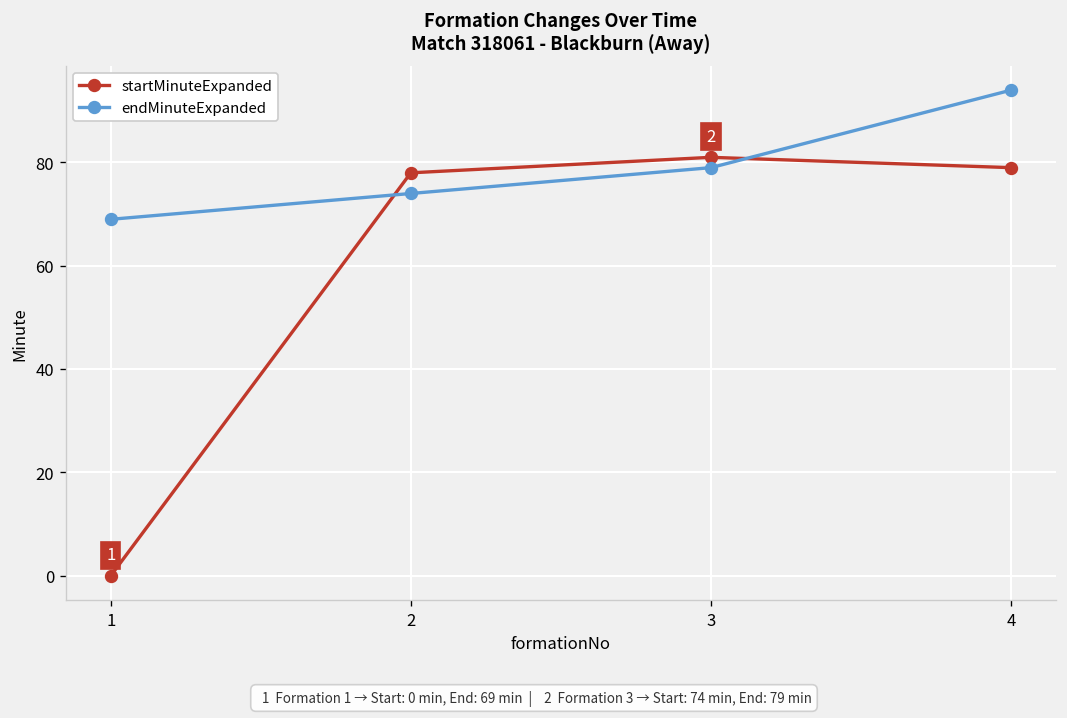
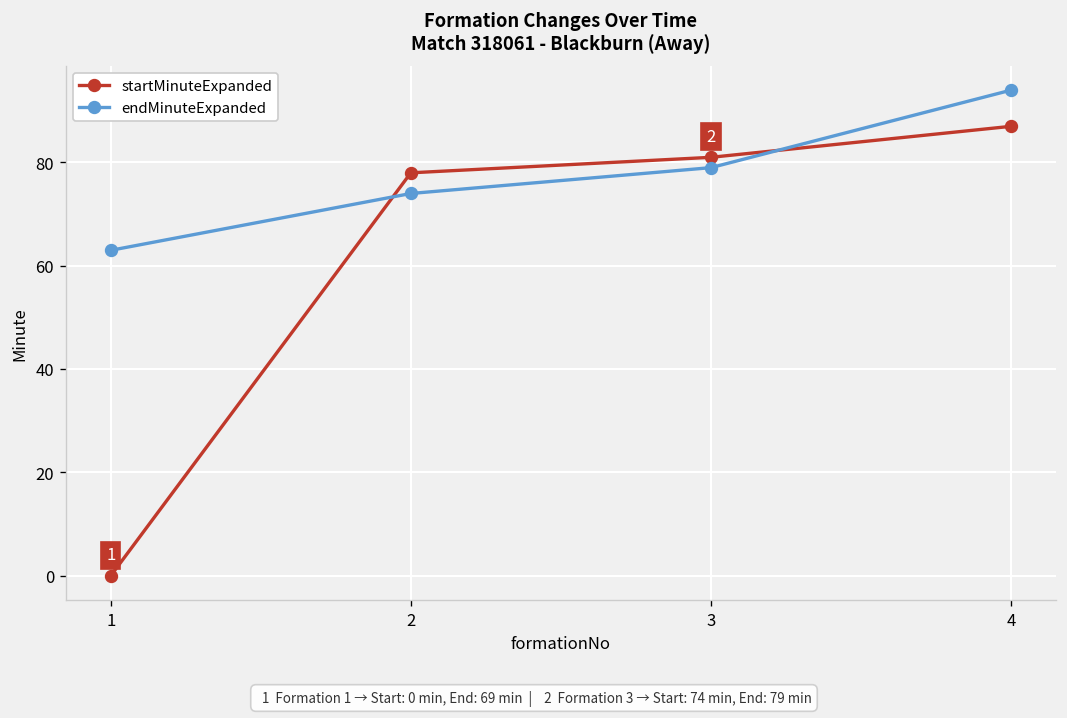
  {
    "startMinuteExpanded": {
      "2": 78,
-     "4": 79
+     "4": 87
    },
    "endMinuteExpanded": {
-     "1": 69,
+     "1": 63,
      "2": 74,
      "3": 79,
      "4": 94
    }
  }
